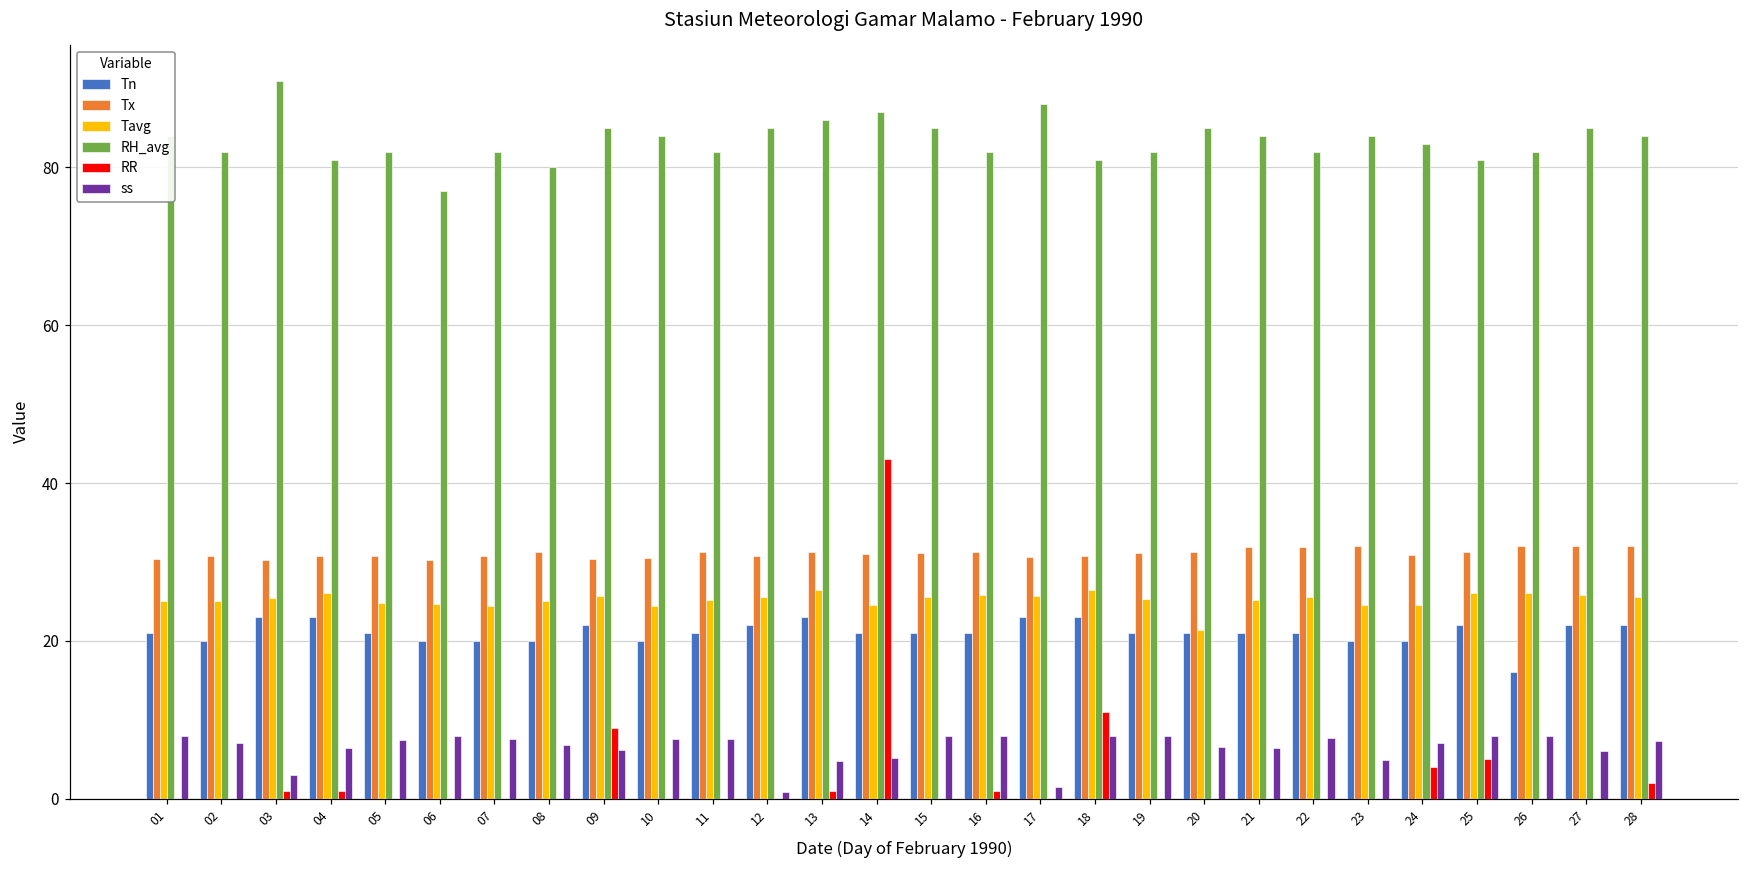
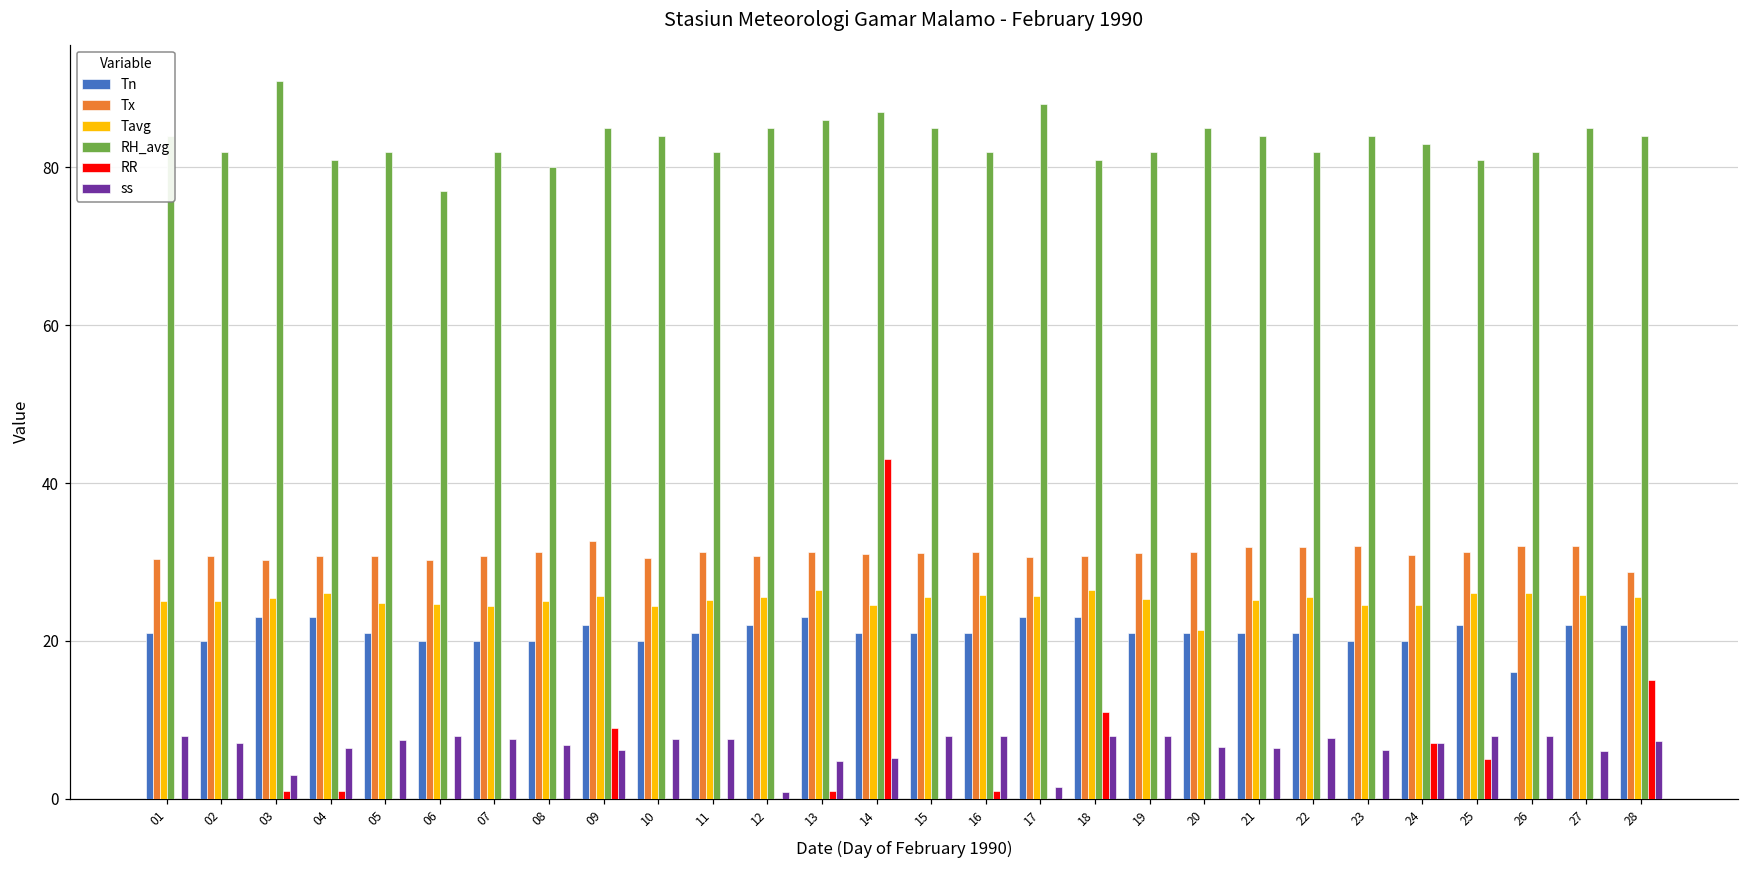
  {
    "Tn": {
      "01": 21,
      "02": 20,
      "03": 23,
      "04": 23,
      "05": 21,
      "06": 20,
      "07": 20,
      "08": 20,
      "09": 22,
      "10": 20,
      "11": 21,
      "12": 22,
      "13": 23,
      "14": 21,
      "15": 21,
      "16": 21,
      "17": 23,
      "18": 23,
      "19": 21,
      "20": 21,
      "21": 21,
      "22": 21,
      "23": 20,
      "24": 20,
      "25": 22,
      "26": 16,
      "27": 22,
      "28": 22
    },
    "Tx": {
      "01": 30,
      "02": 31,
      "03": 30,
      "04": 31,
      "05": 31,
      "06": 30,
      "07": 31,
      "08": 31,
-     "09": 30,
+     "09": 33,
      "10": 31,
      "11": 31,
      "12": 31,
      "13": 31,
      "14": 31,
      "15": 31,
      "16": 31,
      "17": 31,
      "18": 31,
      "19": 31,
      "20": 31,
      "21": 32,
      "22": 32,
      "23": 32,
      "24": 31,
      "25": 31,
      "26": 32,
      "27": 32,
-     "28": 32
+     "28": 29
    },
    "Tavg": {
      "01": 25,
      "02": 25,
      "03": 25,
      "04": 26,
      "05": 25,
      "06": 25,
      "07": 24,
      "08": 25,
      "09": 26,
      "10": 24,
      "11": 25,
      "12": 26,
      "13": 26,
      "14": 25,
      "15": 26,
      "16": 26,
      "17": 26,
      "18": 26,
      "19": 25,
      "20": 21,
      "21": 25,
      "22": 26,
      "23": 25,
      "24": 25,
      "25": 26,
      "26": 26,
      "27": 26,
      "28": 26
    },
    "RH_avg": {
      "02": 82,
      "03": 91,
      "04": 81,
      "05": 82,
      "06": 77,
      "07": 82,
      "08": 80,
      "09": 85,
      "10": 84,
      "11": 82,
      "12": 85,
      "13": 86,
      "14": 87,
      "15": 85,
      "16": 82,
      "17": 88,
      "18": 81,
      "19": 82,
      "20": 85,
      "21": 84,
      "22": 82,
      "23": 84,
      "24": 83,
      "25": 81,
      "26": 82,
      "27": 85,
      "28": 84
    },
    "RR": {
      "01": 0,
      "02": 0,
      "03": 1,
      "04": 1,
      "05": 0,
      "06": 0,
      "07": 0,
      "08": 0,
      "09": 9,
      "10": 0,
      "11": 0,
      "12": 0,
      "13": 1,
      "14": 43,
      "15": 0,
      "16": 1,
      "17": 0,
      "18": 11,
      "19": 0,
      "20": 0,
      "21": 0,
      "22": 0,
      "23": 0,
-     "24": 4,
+     "24": 7,
      "25": 5,
      "26": 0,
      "27": 0,
-     "28": 2
+     "28": 15
    },
    "ss": {
      "01": 8,
      "02": 7,
      "03": 3,
      "04": 6,
      "05": 7,
      "06": 8,
      "07": 8,
      "08": 7,
      "09": 6,
      "10": 8,
      "11": 8,
      "12": 1,
      "13": 5,
      "14": 5,
      "15": 8,
      "16": 8,
      "17": 2,
      "18": 8,
      "19": 8,
      "20": 7,
      "21": 6,
      "22": 8,
-     "23": 5,
+     "23": 6,
      "24": 7,
      "25": 8,
      "26": 8,
      "27": 6,
      "28": 7
    }
  }
